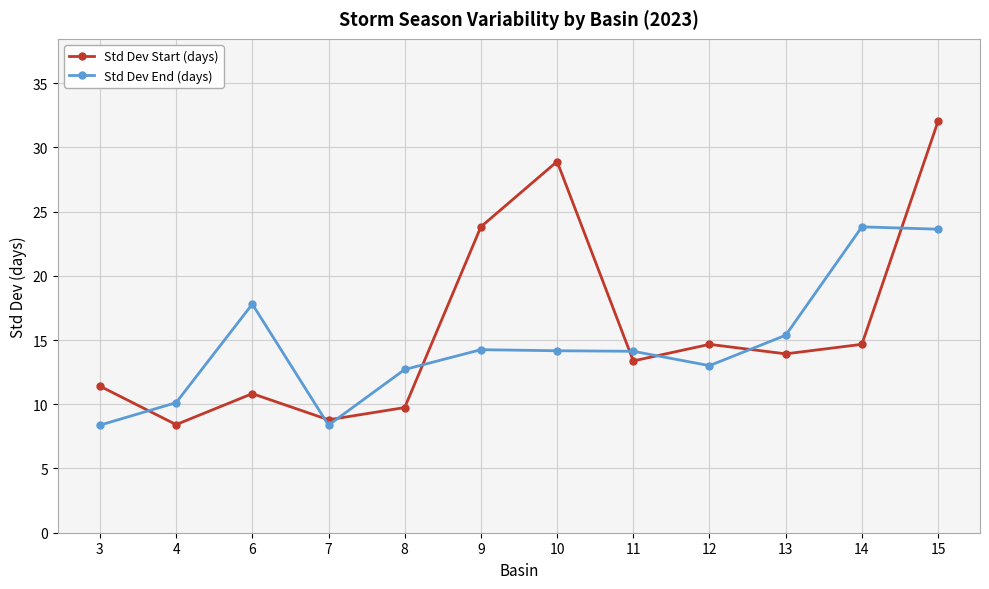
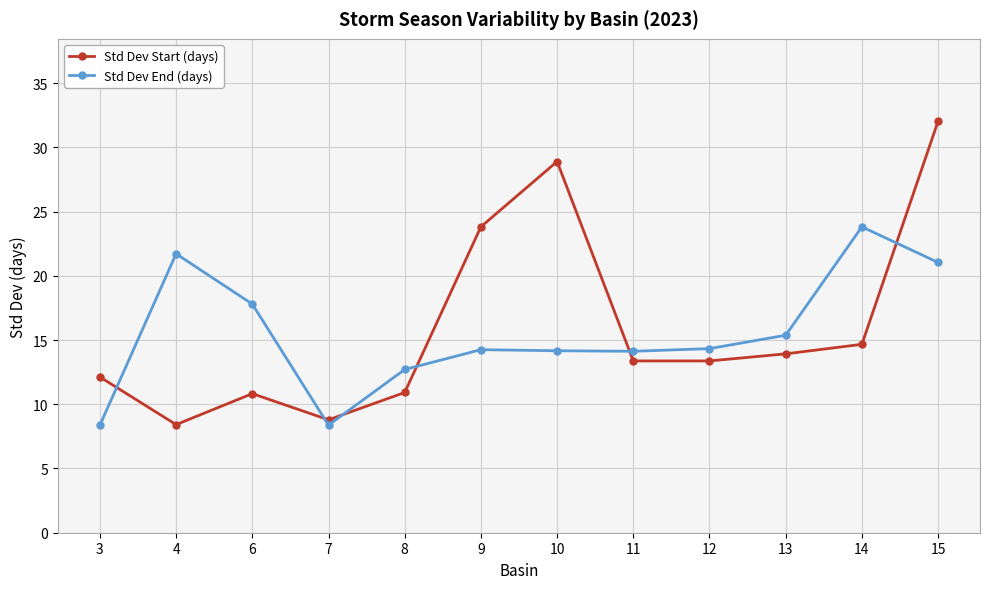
  {
    "Std Dev Start (days)": {
-     "3": 11.4,
+     "3": 12.1,
      "4": 8.4,
      "6": 10.8,
      "7": 8.8,
-     "8": 9.7,
+     "8": 10.9,
      "9": 23.8,
      "10": 28.9,
      "11": 13.4,
-     "12": 14.7,
+     "12": 13.4,
      "13": 13.9,
      "14": 14.7,
      "15": 32.0
    },
    "Std Dev End (days)": {
      "3": 8.4,
-     "4": 10.1,
+     "4": 21.7,
      "6": 17.8,
      "7": 8.4,
      "8": 12.7,
      "9": 14.3,
      "10": 14.2,
      "11": 14.1,
-     "12": 13.0,
+     "12": 14.3,
      "13": 15.4,
      "14": 23.8,
-     "15": 23.6
+     "15": 21.0
    }
  }
